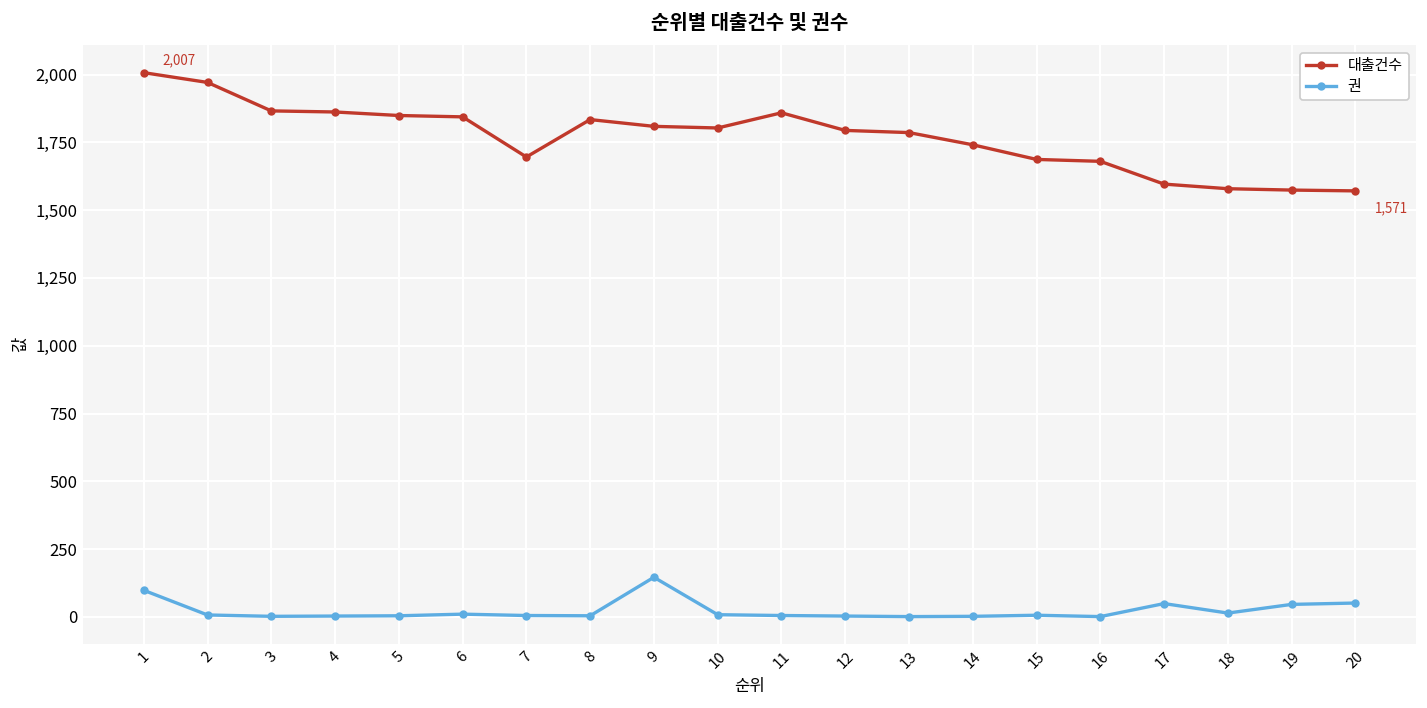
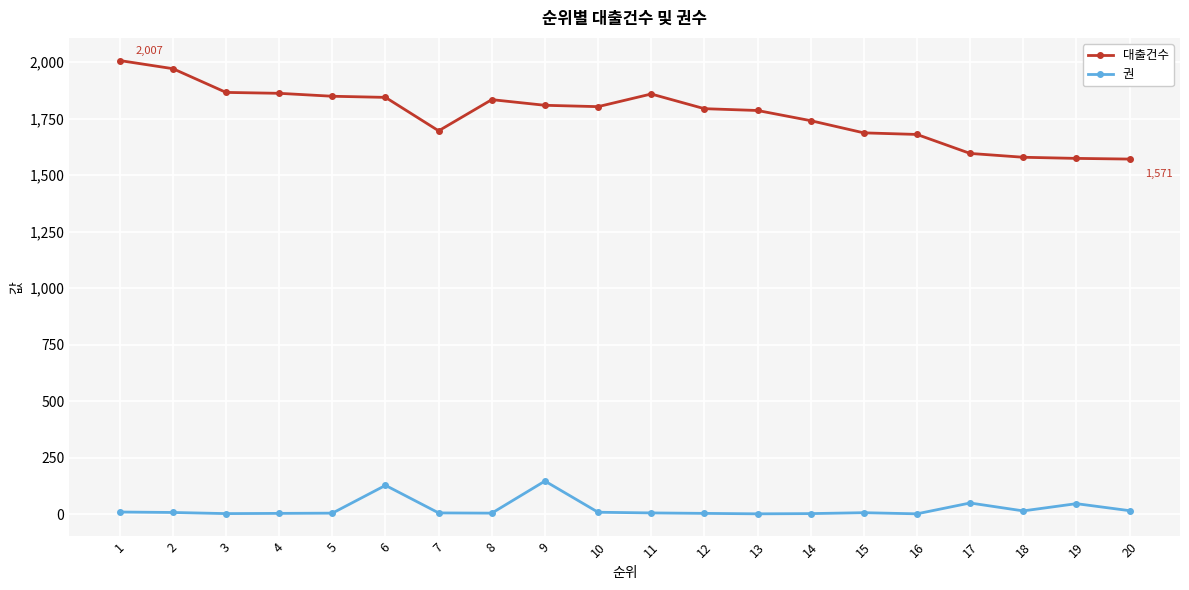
  {
    "대출건수": {
      "1": "2,007",
      "20": "1,571"
    },
    "권": {
-     "1": "100",
+     "1": "10",
      "2": "10",
      "3": "0",
      "4": "0",
      "5": "0",
-     "6": "10",
+     "6": "130",
      "7": "10",
      "8": "0",
      "9": "150",
      "10": "10",
      "11": "10",
      "12": "0",
      "13": "0",
      "14": "0",
      "15": "10",
      "16": "0",
      "17": "50",
      "18": "10",
      "19": "50",
-     "20": "50"
+     "20": "20"
    }
  }
